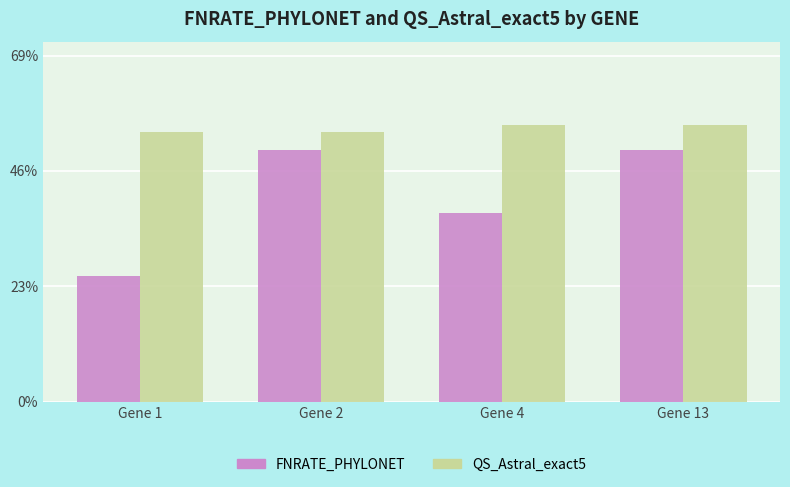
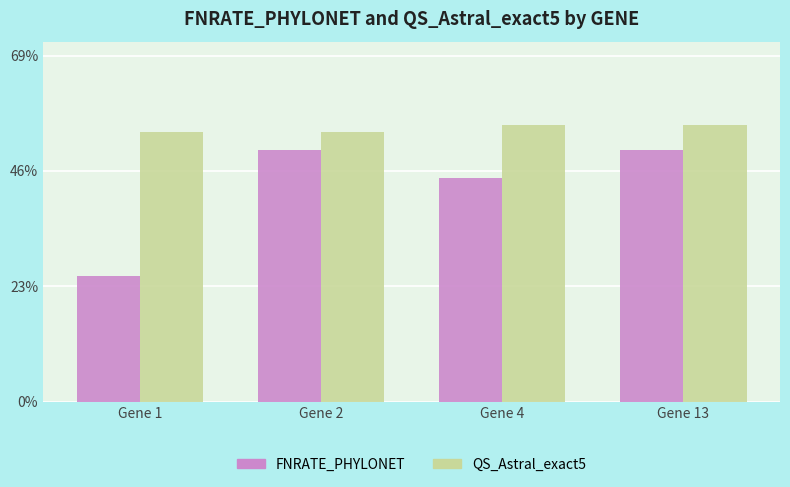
  {
    "FNRATE_PHYLONET": {
      "Gene 1": "25%",
      "Gene 2": "50%",
-     "Gene 4": "38%",
+     "Gene 4": "45%",
      "Gene 13": "50%"
    },
    "QS_Astral_exact5": {
      "Gene 1": "54%",
      "Gene 2": "54%",
      "Gene 4": "55%",
      "Gene 13": "55%"
    }
  }
